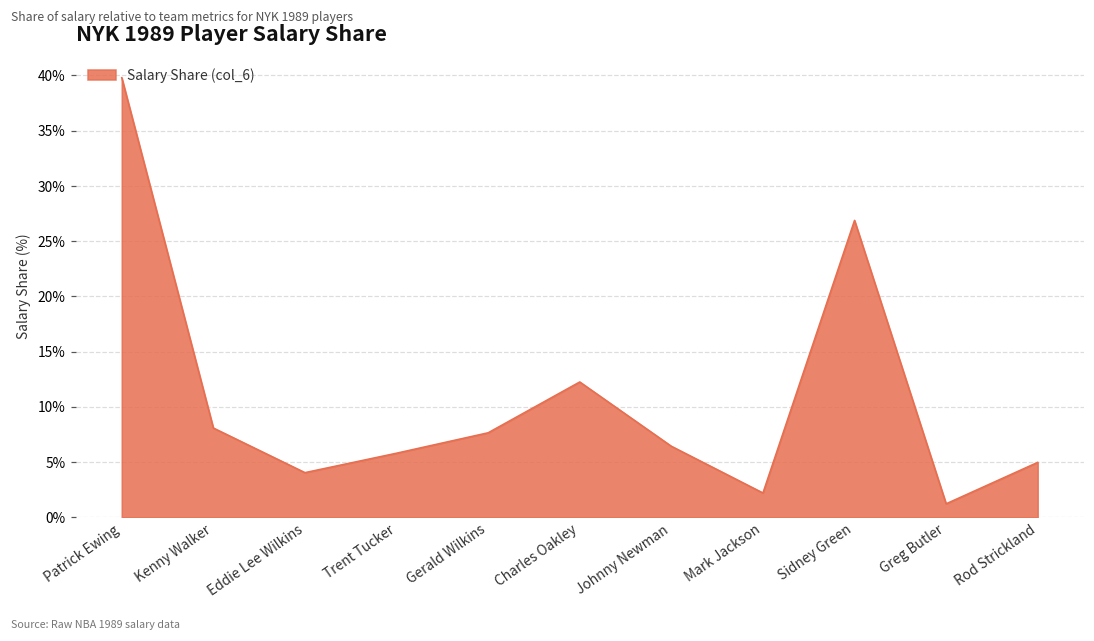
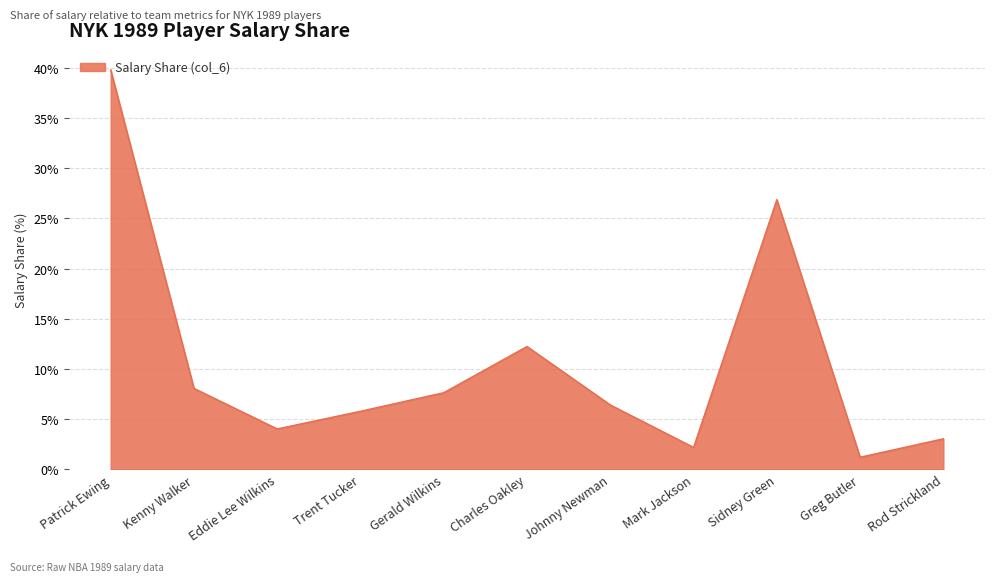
  {
    "Patrick Ewing": "39.8%",
    "Kenny Walker": "8.1%",
    "Eddie Lee Wilkins": "4.0%",
    "Trent Tucker": "5.8%",
    "Gerald Wilkins": "7.7%",
    "Charles Oakley": "12.3%",
    "Johnny Newman": "6.4%",
    "Mark Jackson": "2.2%",
    "Sidney Green": "26.9%",
    "Greg Butler": "1.2%",
-   "Rod Strickland": "5.0%"
+   "Rod Strickland": "3.1%"
  }
